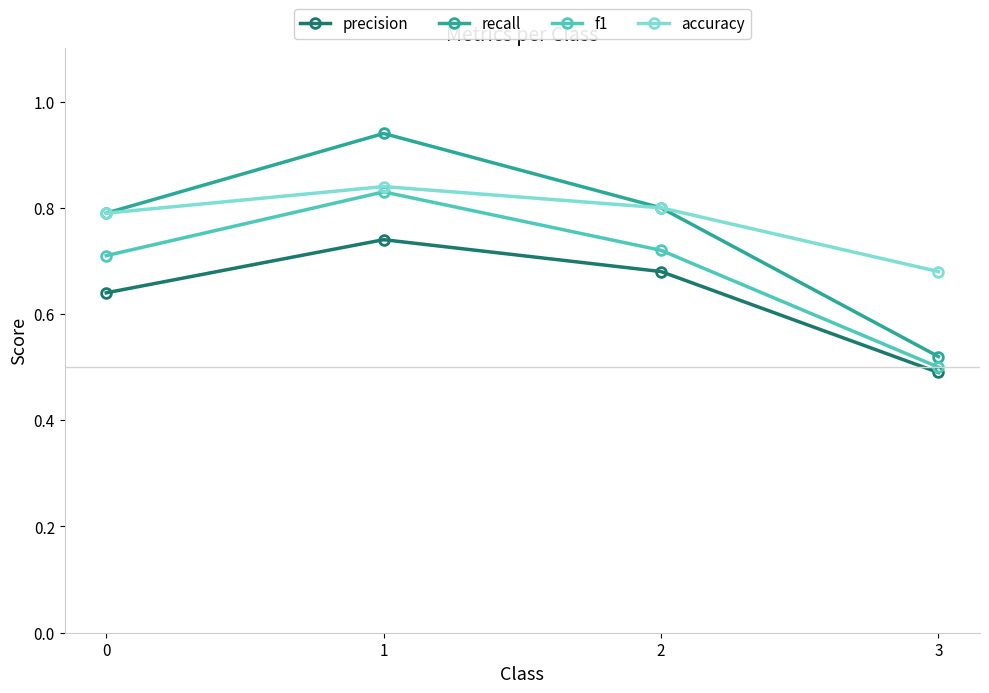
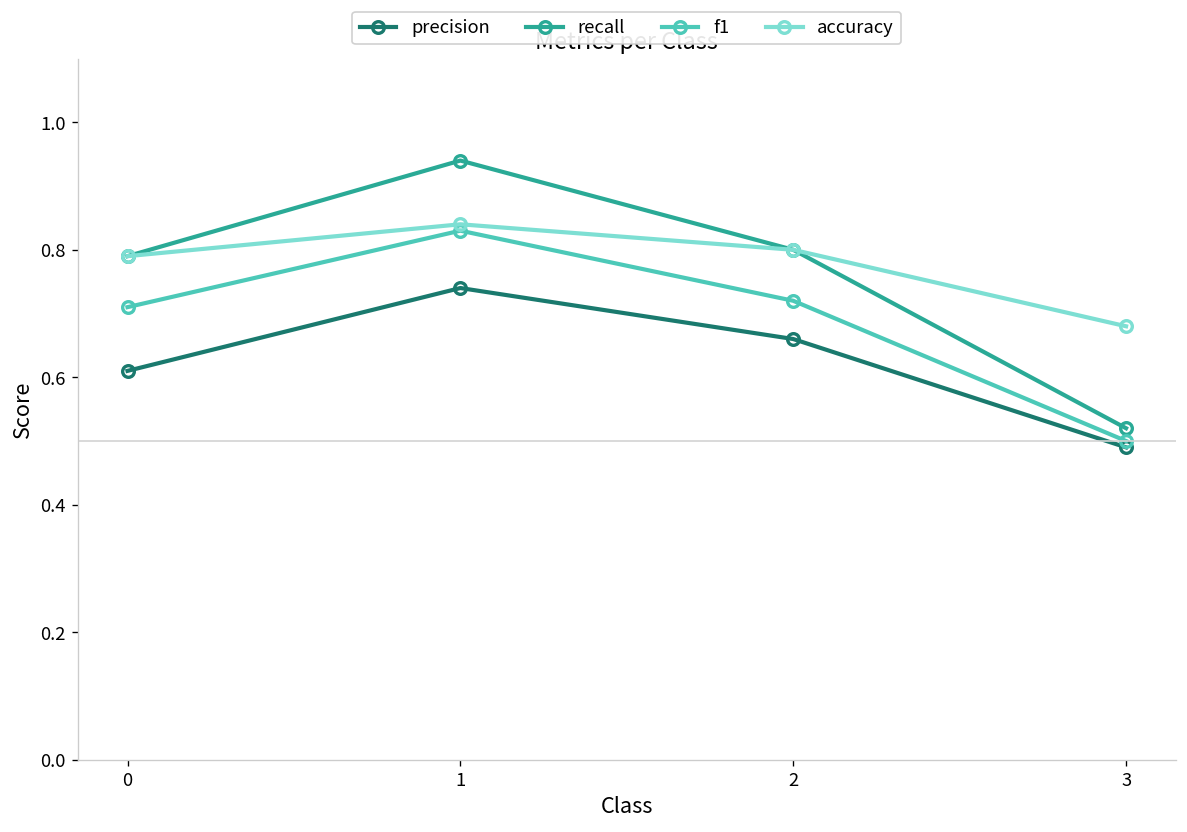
  {
    "precision": {
-     "0": 0.64,
+     "0": 0.61,
      "1": 0.74,
-     "2": 0.68,
+     "2": 0.66,
      "3": 0.49
    },
    "accuracy": {
      "1": 0.84,
      "3": 0.68
    }
  }
